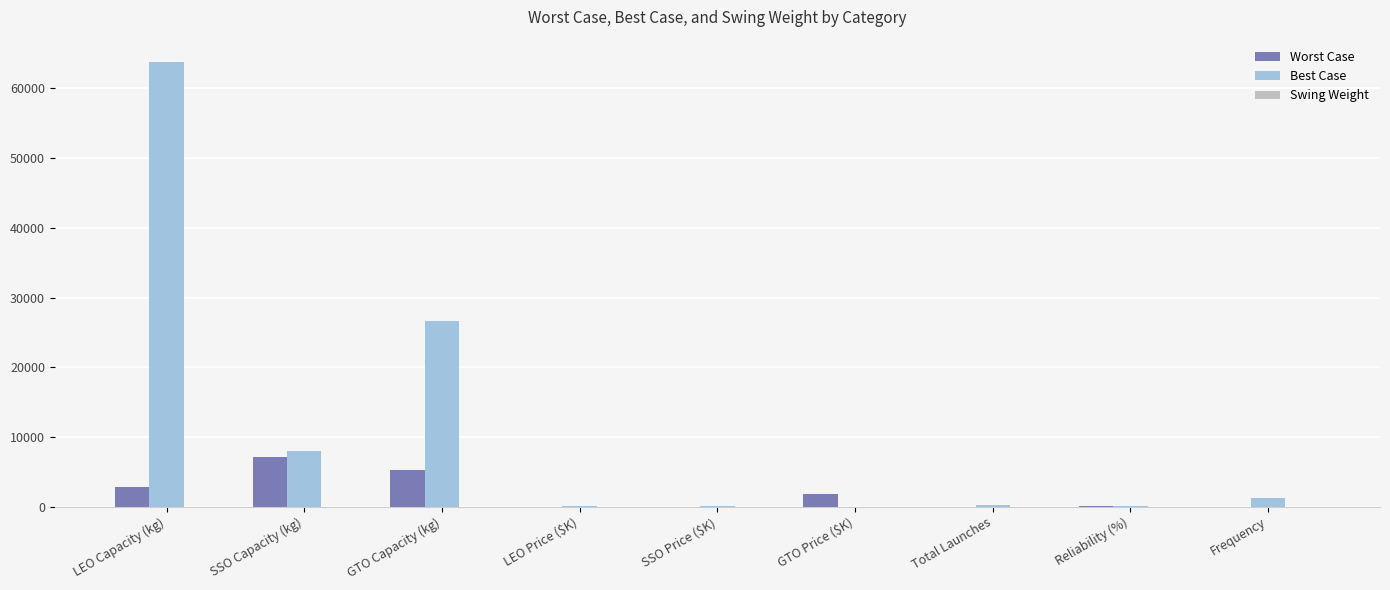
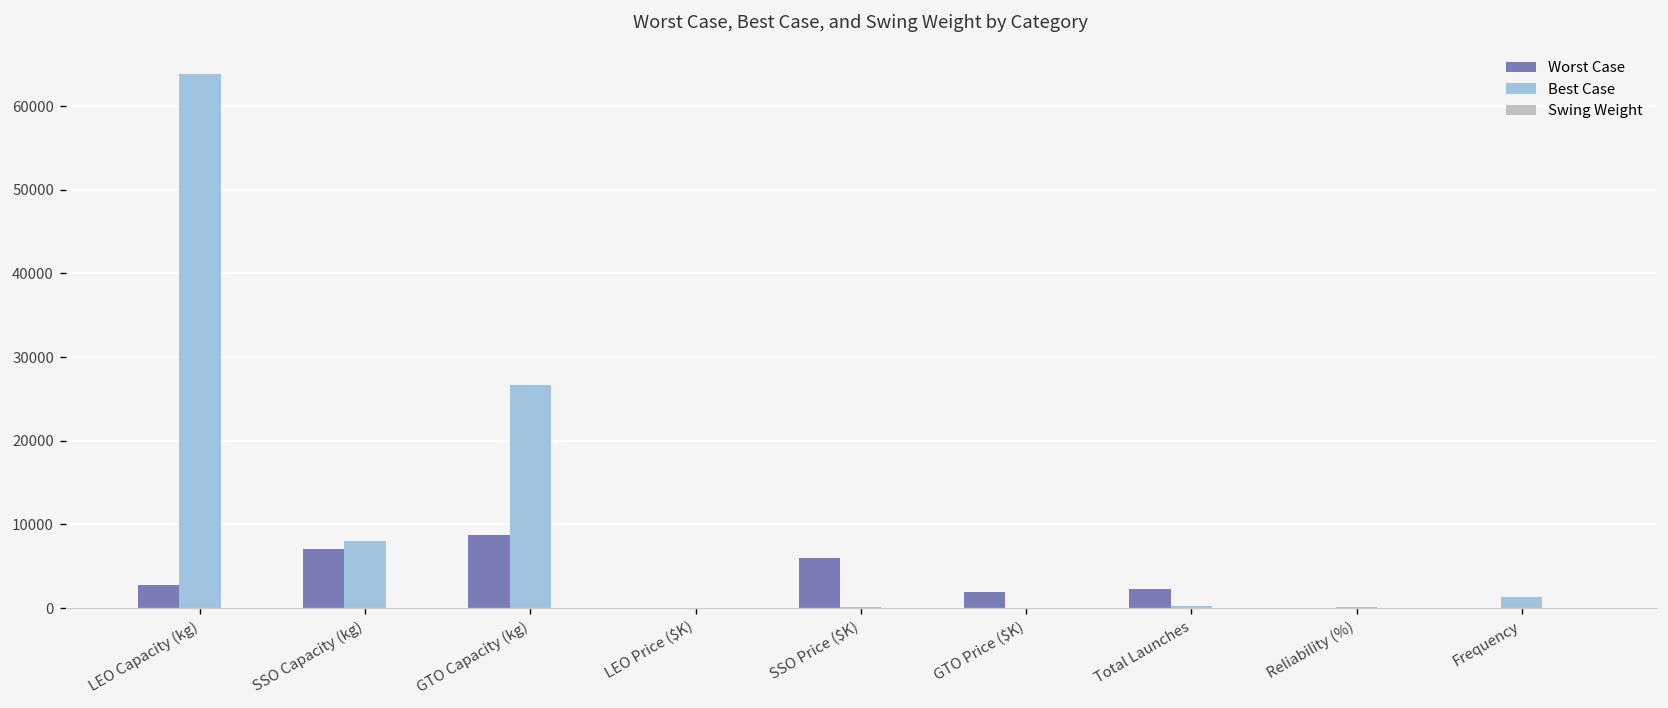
  {
    "Worst Case": {
      "LEO Capacity (kg)": 3000,
      "SSO Capacity (kg)": 7000,
-     "GTO Capacity (kg)": 5000,
-     "SSO Price ($K)": 0,
+     "GTO Capacity (kg)": 9000,
+     "SSO Price ($K)": 6000,
      "GTO Price ($K)": 2000,
-     "Total Launches": 0
+     "Total Launches": 2000
    }
  }
